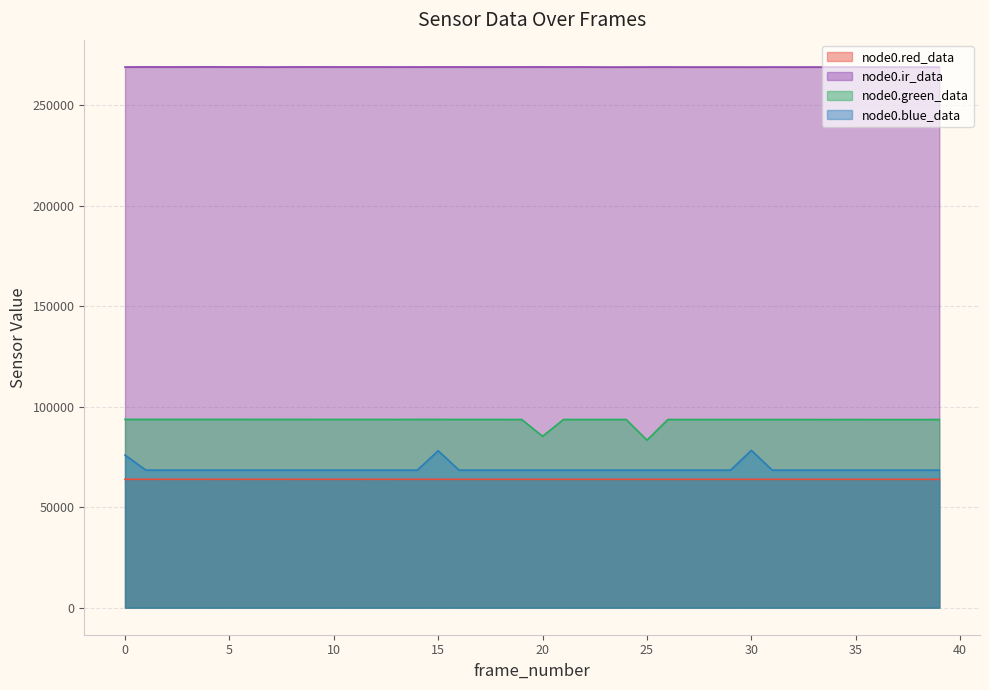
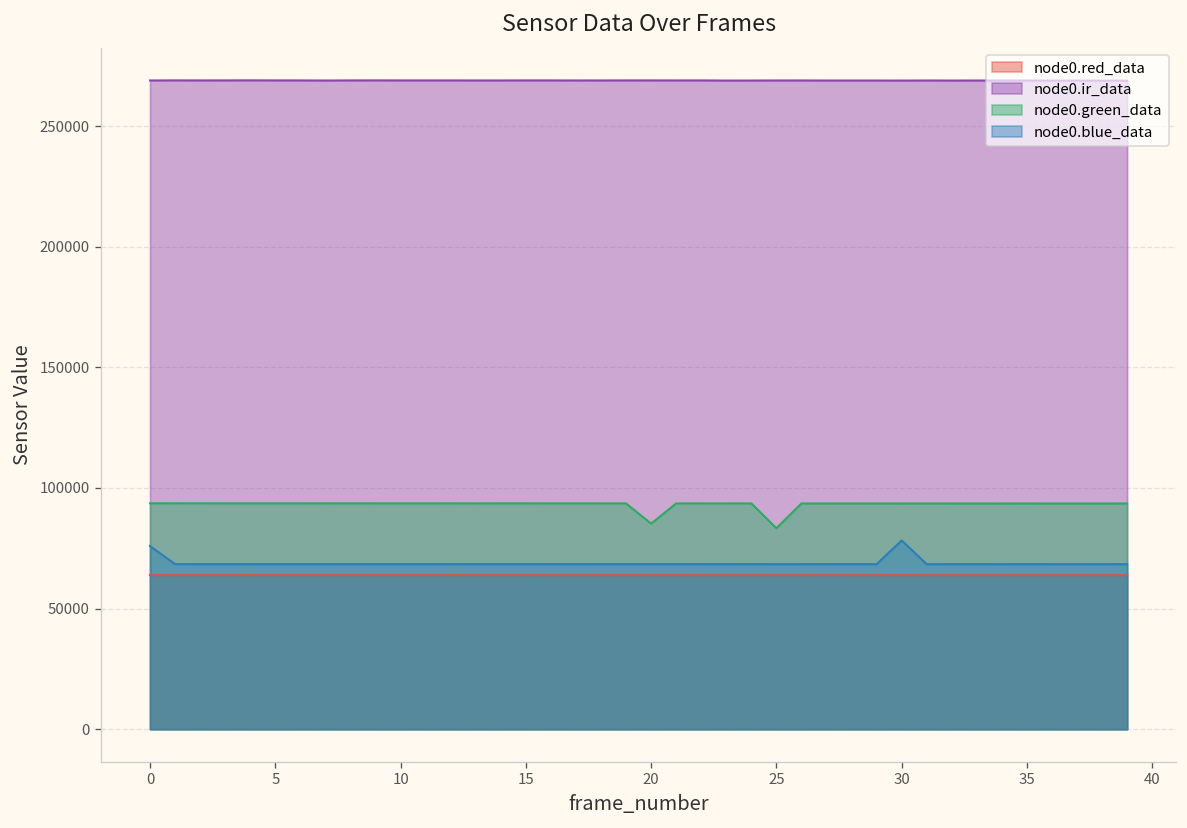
  {
    "node0.red_data": {
      "0": 64000,
      "5": 64000,
      "10": 64000,
      "15": 64000,
      "20": 64000,
      "25": 64000,
      "30": 64000,
      "35": 64000
    },
    "node0.ir_data": {
      "0": 269000,
      "5": 269000,
      "10": 269000,
      "15": 269000,
      "20": 269000,
      "25": 269000,
      "30": 269000
    },
    "node0.green_data": {
      "0": 94000,
      "5": 94000,
      "10": 94000,
      "15": 94000,
      "20": 85000,
      "25": 83000,
      "30": 94000,
      "35": 94000
    },
    "node0.blue_data": {
      "0": 76000,
      "5": 68000,
      "10": 68000,
-     "15": 78000,
+     "15": 68000,
      "20": 68000,
      "25": 68000,
      "30": 78000,
      "35": 68000
    }
  }
